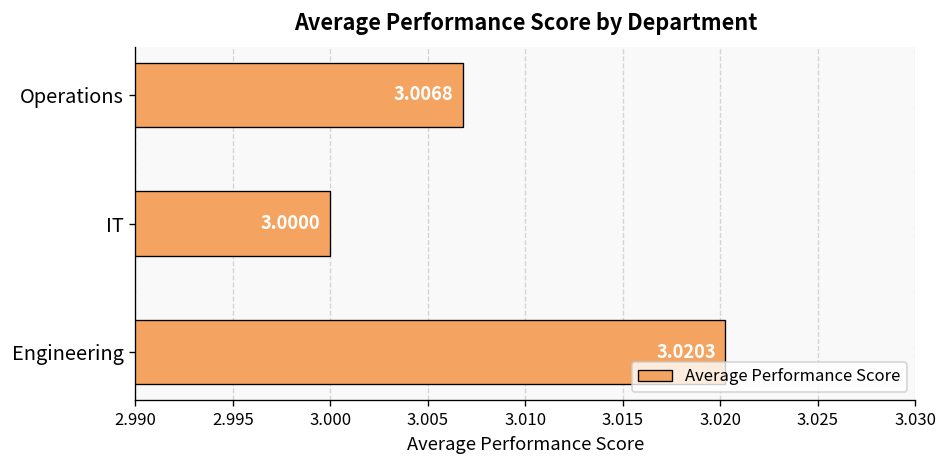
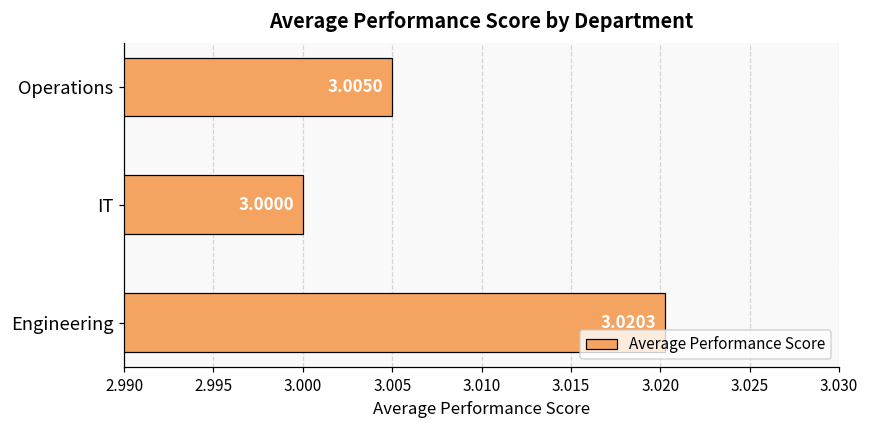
  {
-   "Operations": 3.0068,
+   "Operations": 3.0050,
    "IT": 3.0000,
    "Engineering": 3.0203
  }
